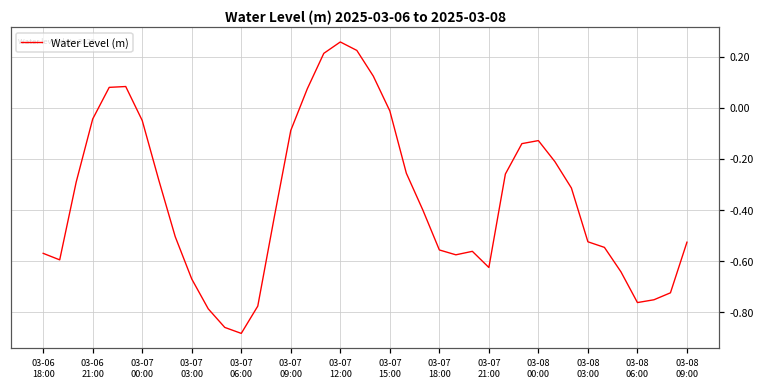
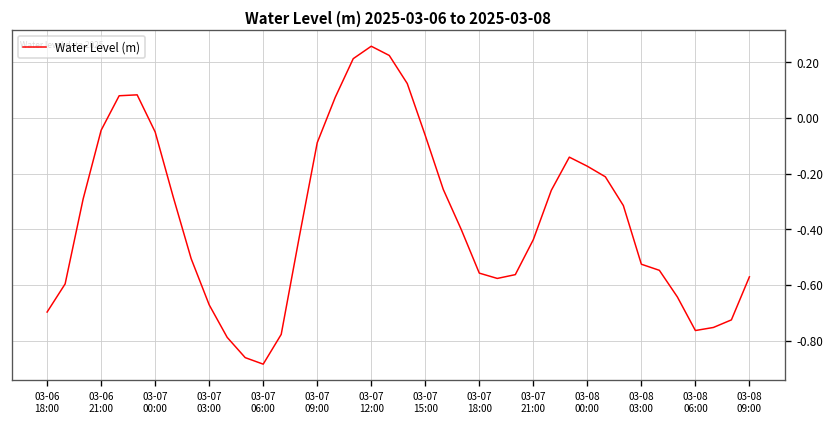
  {
-   "03-06 18:00": -0.57,
+   "03-06 18:00": -0.70,
    "03-06 21:00": -0.04,
    "03-07 00:00": -0.05,
    "03-07 03:00": -0.67,
    "03-07 06:00": -0.88,
    "03-07 09:00": -0.09,
    "03-07 12:00": 0.26,
-   "03-07 15:00": -0.01,
+   "03-07 15:00": -0.06,
    "03-07 18:00": -0.56,
-   "03-07 21:00": -0.63,
-   "03-08 00:00": -0.13,
+   "03-07 21:00": -0.44,
+   "03-08 00:00": -0.17,
    "03-08 03:00": -0.53,
    "03-08 06:00": -0.76,
-   "03-08 09:00": -0.53
+   "03-08 09:00": -0.57
  }
